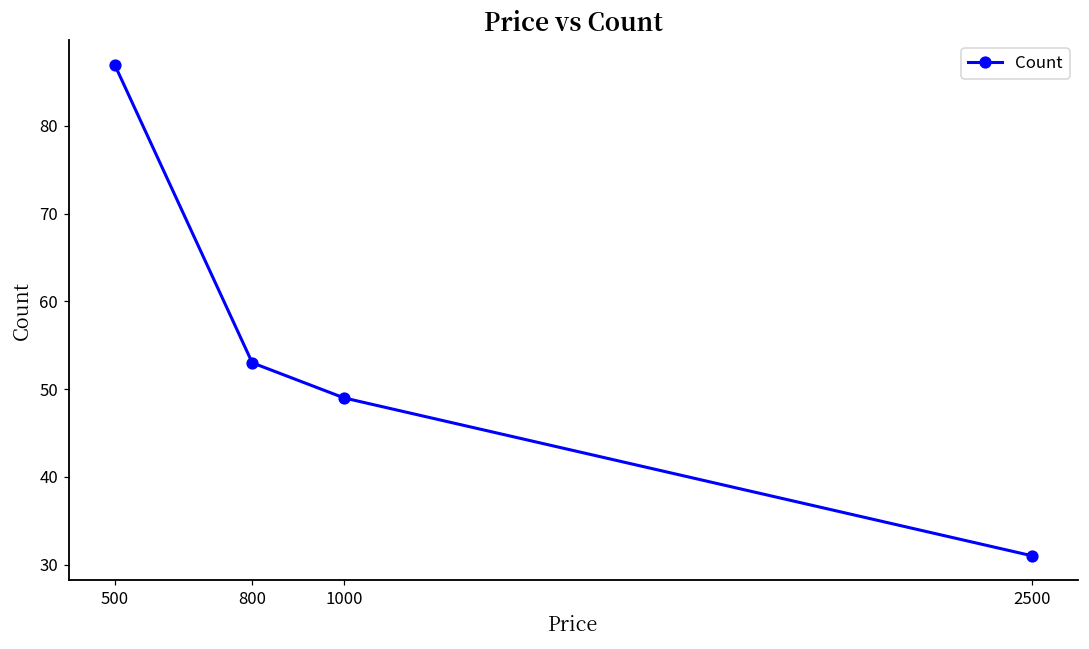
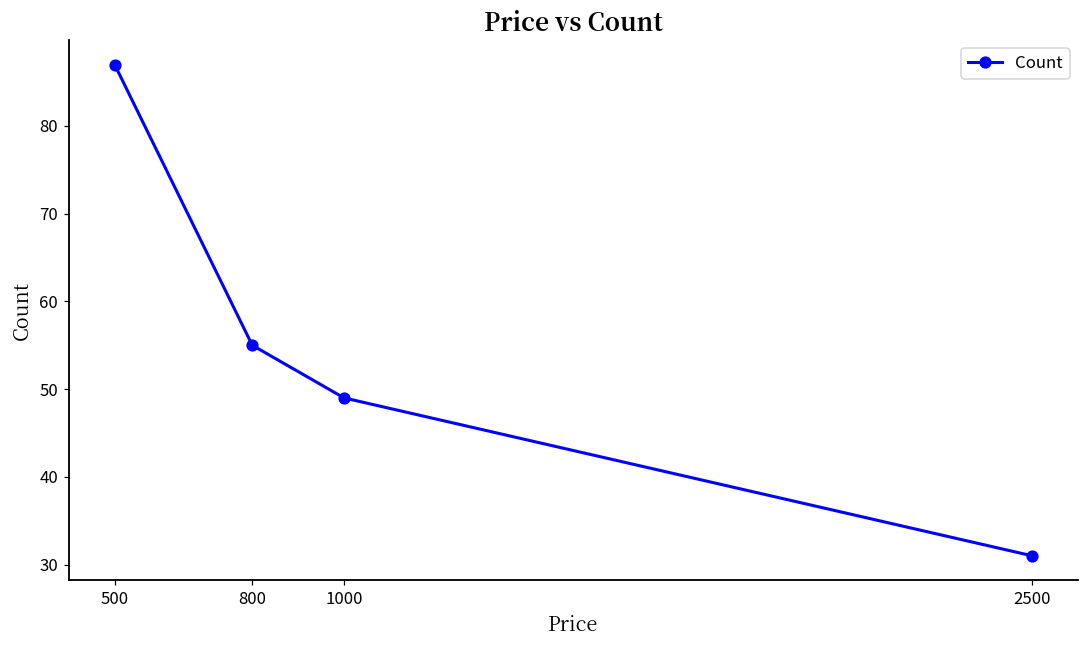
  {
    "500": 87,
-   "800": 53,
+   "800": 55,
    "1000": 49,
    "2500": 31
  }
